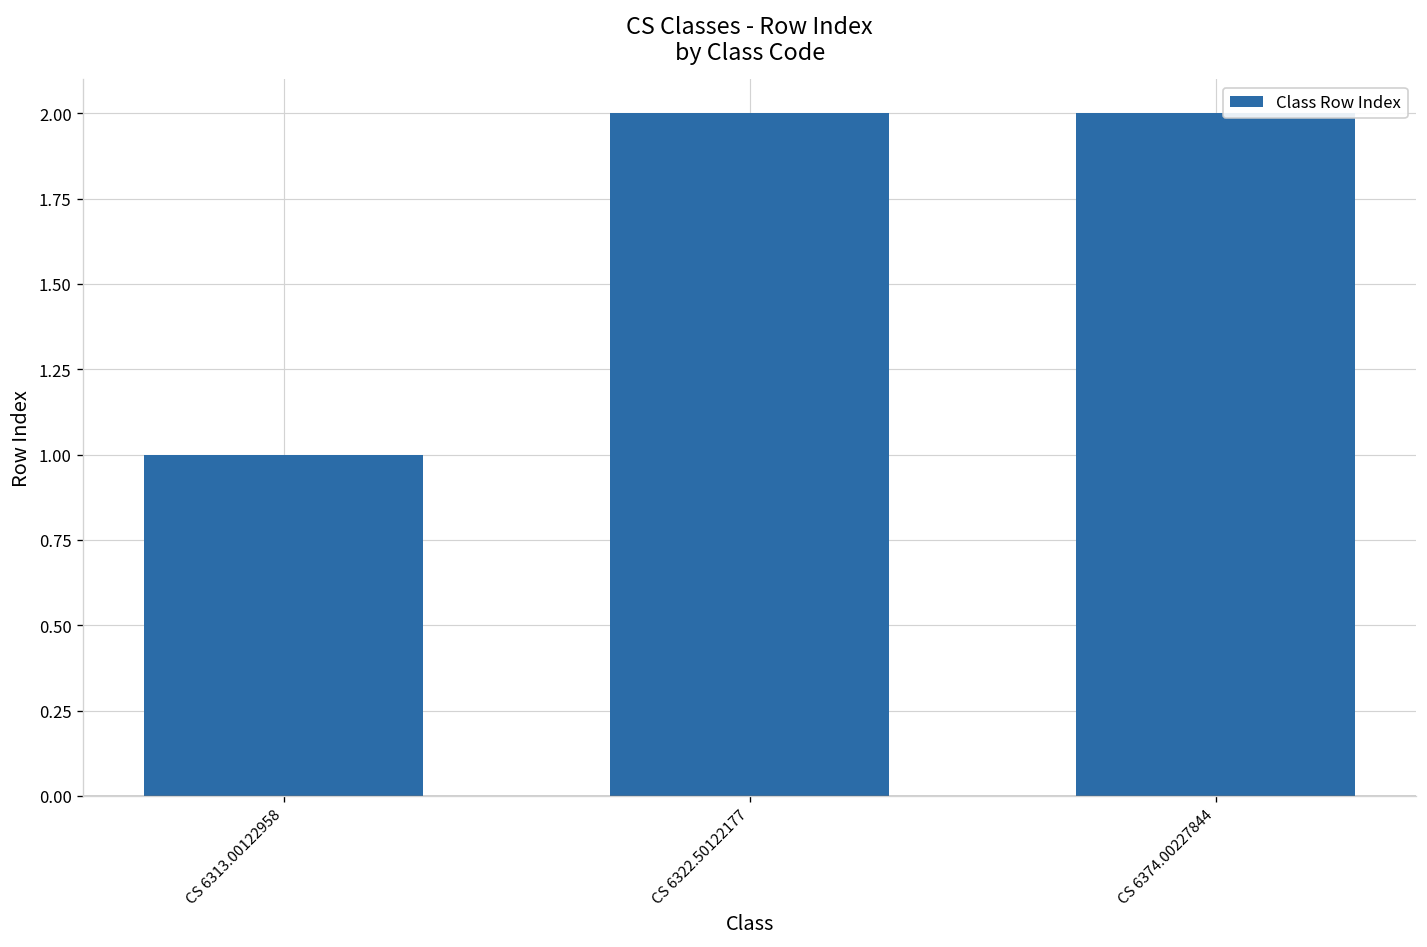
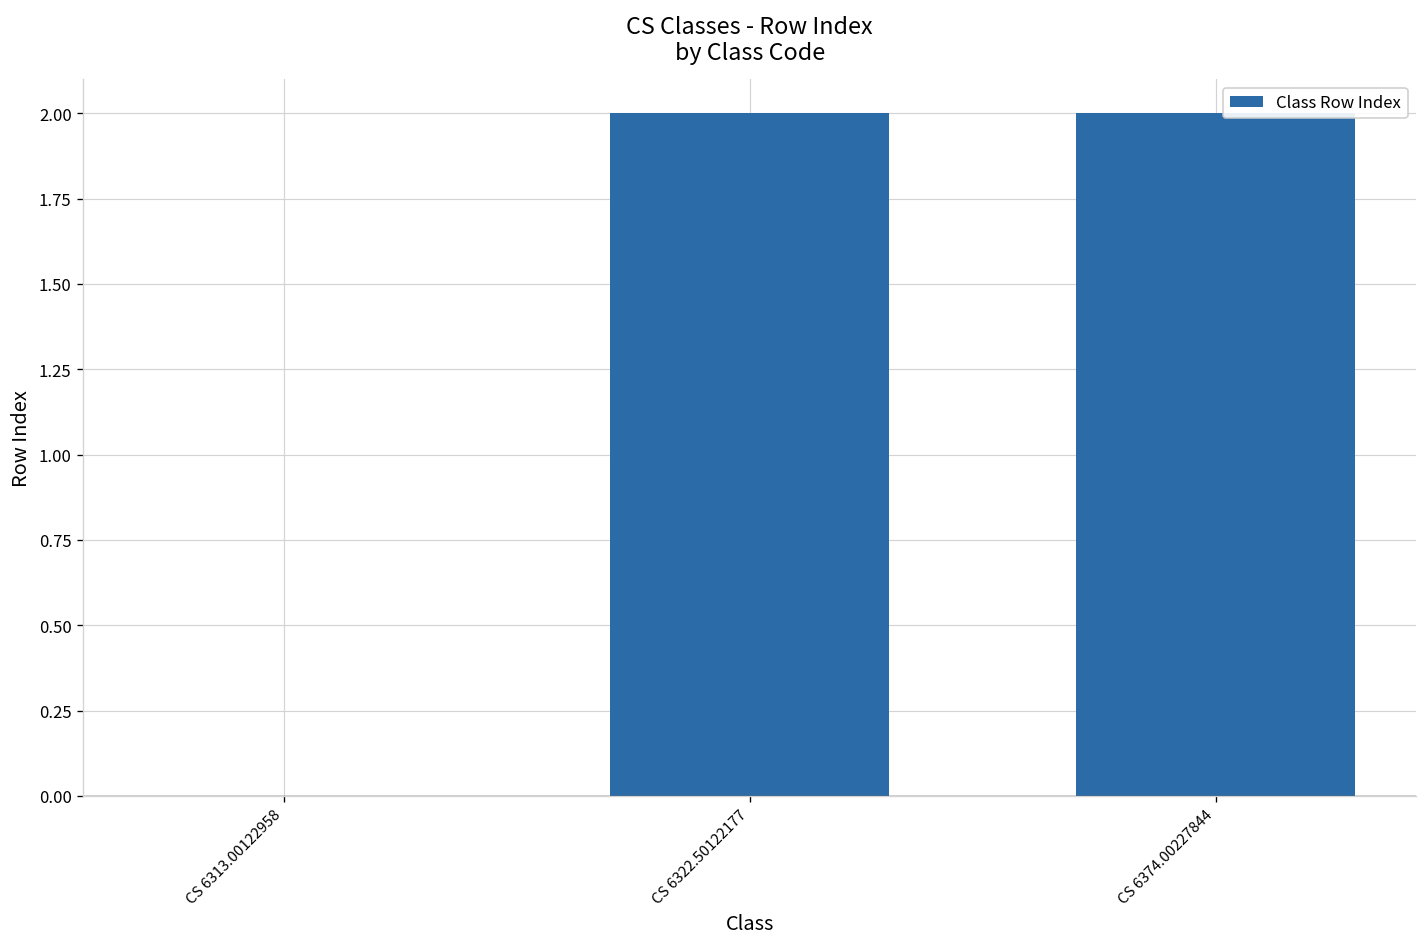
  {
-   "CS 6313.00122958": 1,
+   "CS 6313.00122958": 0,
    "CS 6322.50122177": 2,
    "CS 6374.00227844": 2
  }
